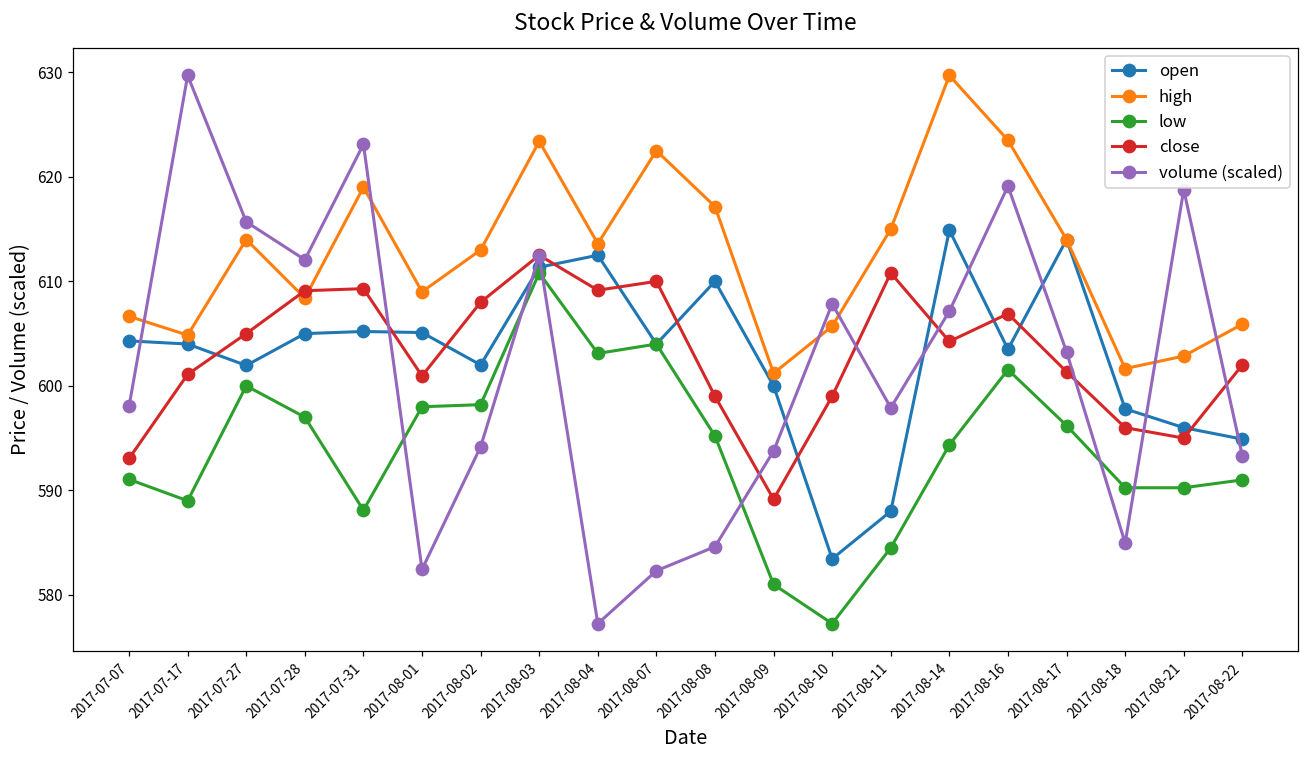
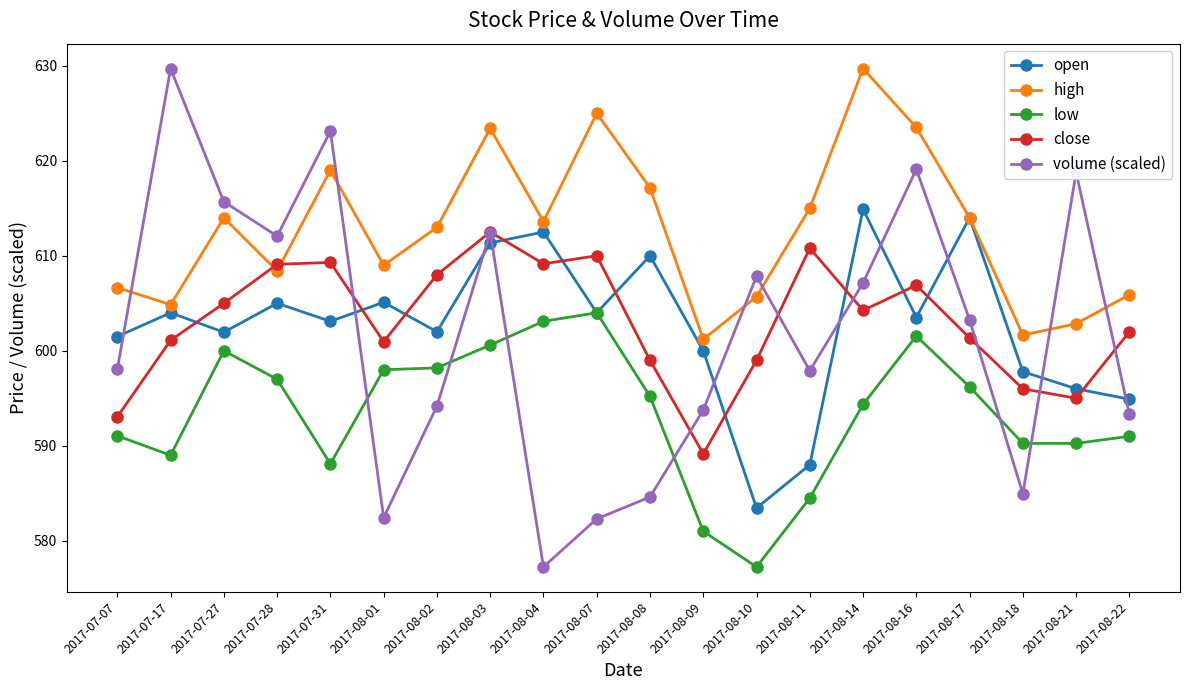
  {
    "open": {
-     "2017-07-07": 604,
+     "2017-07-07": 602,
      "2017-07-17": 604,
      "2017-07-27": 602,
      "2017-07-28": 605,
-     "2017-07-31": 605,
+     "2017-07-31": 603,
      "2017-08-01": 605,
      "2017-08-02": 602,
      "2017-08-03": 611,
      "2017-08-04": 613,
      "2017-08-08": 610,
      "2017-08-09": 600,
      "2017-08-10": 583,
      "2017-08-11": 588,
      "2017-08-14": 615,
      "2017-08-16": 604,
      "2017-08-18": 598,
      "2017-08-21": 596,
      "2017-08-22": 595
    },
    "high": {
      "2017-07-07": 607,
      "2017-07-17": 605,
      "2017-07-27": 614,
      "2017-07-28": 608,
      "2017-07-31": 619,
      "2017-08-01": 609,
      "2017-08-02": 613,
      "2017-08-03": 623,
      "2017-08-04": 614,
-     "2017-08-07": 623,
+     "2017-08-07": 625,
      "2017-08-08": 617,
      "2017-08-09": 601,
      "2017-08-10": 606,
      "2017-08-11": 615,
      "2017-08-14": 630,
      "2017-08-16": 624,
      "2017-08-18": 602,
      "2017-08-21": 603,
      "2017-08-22": 606
    },
    "low": {
      "2017-07-07": 591,
      "2017-07-17": 589,
      "2017-07-27": 600,
      "2017-07-28": 597,
      "2017-07-31": 588,
      "2017-08-01": 598,
      "2017-08-02": 598,
-     "2017-08-03": 611,
+     "2017-08-03": 601,
      "2017-08-04": 603,
      "2017-08-08": 595,
      "2017-08-09": 581,
      "2017-08-10": 577,
      "2017-08-11": 585,
      "2017-08-14": 594,
      "2017-08-16": 602,
      "2017-08-17": 596,
      "2017-08-18": 590,
      "2017-08-21": 590,
      "2017-08-22": 591
    },
    "close": {
      "2017-07-07": 593,
      "2017-07-17": 601,
      "2017-07-27": 605,
      "2017-07-28": 609,
      "2017-07-31": 609,
      "2017-08-01": 601,
      "2017-08-02": 608,
      "2017-08-04": 609,
      "2017-08-07": 610,
      "2017-08-08": 599,
      "2017-08-09": 589,
      "2017-08-10": 599,
      "2017-08-11": 611,
      "2017-08-14": 604,
      "2017-08-16": 607,
      "2017-08-17": 601,
      "2017-08-18": 596,
      "2017-08-21": 595,
      "2017-08-22": 602
    },
    "volume (scaled)": {
      "2017-07-07": 598,
      "2017-07-17": 630,
      "2017-07-27": 616,
      "2017-07-28": 612,
      "2017-07-31": 623,
      "2017-08-01": 582,
      "2017-08-02": 594,
      "2017-08-04": 577,
      "2017-08-07": 582,
      "2017-08-08": 585,
      "2017-08-09": 594,
      "2017-08-10": 608,
      "2017-08-11": 598,
      "2017-08-14": 607,
      "2017-08-16": 619,
      "2017-08-17": 603,
      "2017-08-18": 585,
      "2017-08-22": 593
    }
  }
